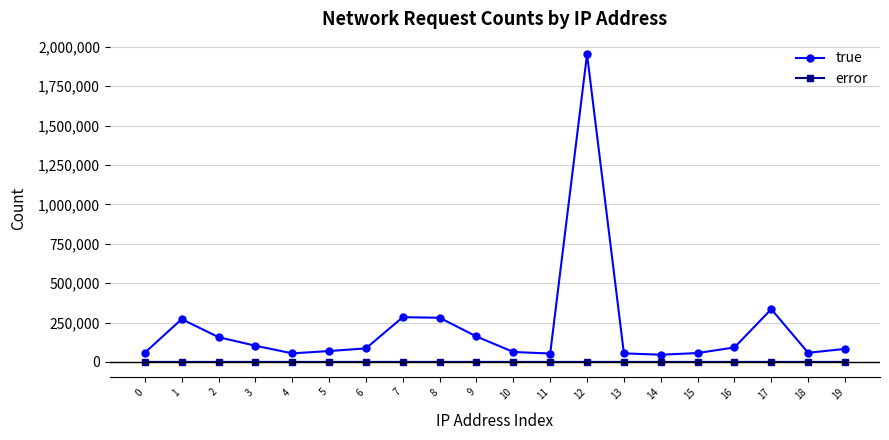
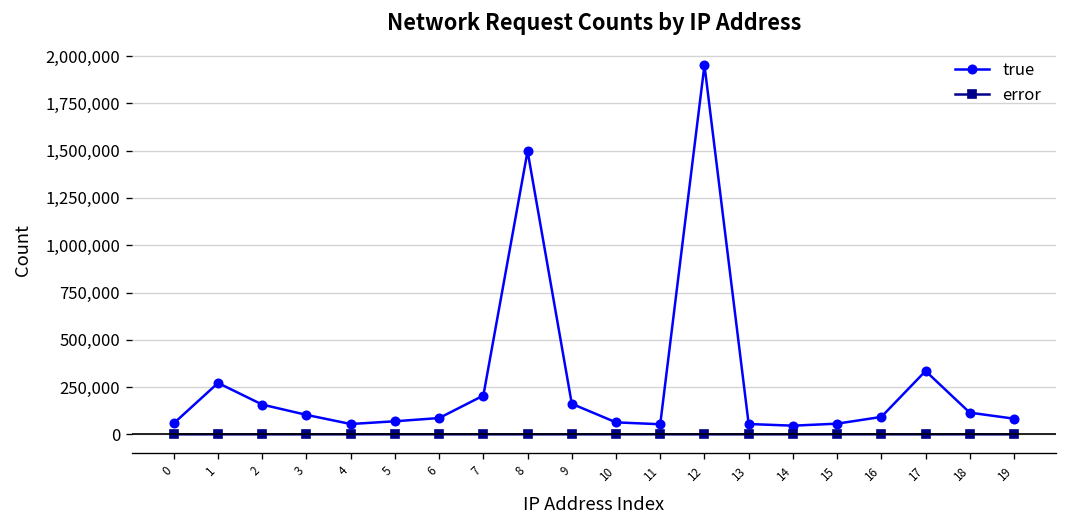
  {
    "true": {
      "0": "60,000",
      "1": "270,000",
      "2": "160,000",
      "3": "100,000",
      "4": "50,000",
      "5": "70,000",
      "6": "90,000",
-     "7": "280,000",
-     "8": "280,000",
+     "7": "200,000",
+     "8": "1,500,000",
      "9": "160,000",
      "10": "60,000",
      "11": "50,000",
      "12": "1,950,000",
      "13": "50,000",
      "14": "50,000",
      "15": "60,000",
      "16": "90,000",
      "17": "330,000",
-     "18": "60,000",
+     "18": "110,000",
      "19": "80,000"
    },
    "error": {
      "0": "0",
      "1": "0",
      "2": "0",
      "3": "0",
      "4": "0",
      "5": "0",
      "6": "0",
      "7": "0",
      "8": "0",
      "9": "0",
      "10": "0",
      "11": "0",
      "12": "0",
      "13": "0",
      "14": "0",
      "15": "0",
      "16": "0",
      "17": "0",
      "18": "0",
      "19": "0"
    }
  }
